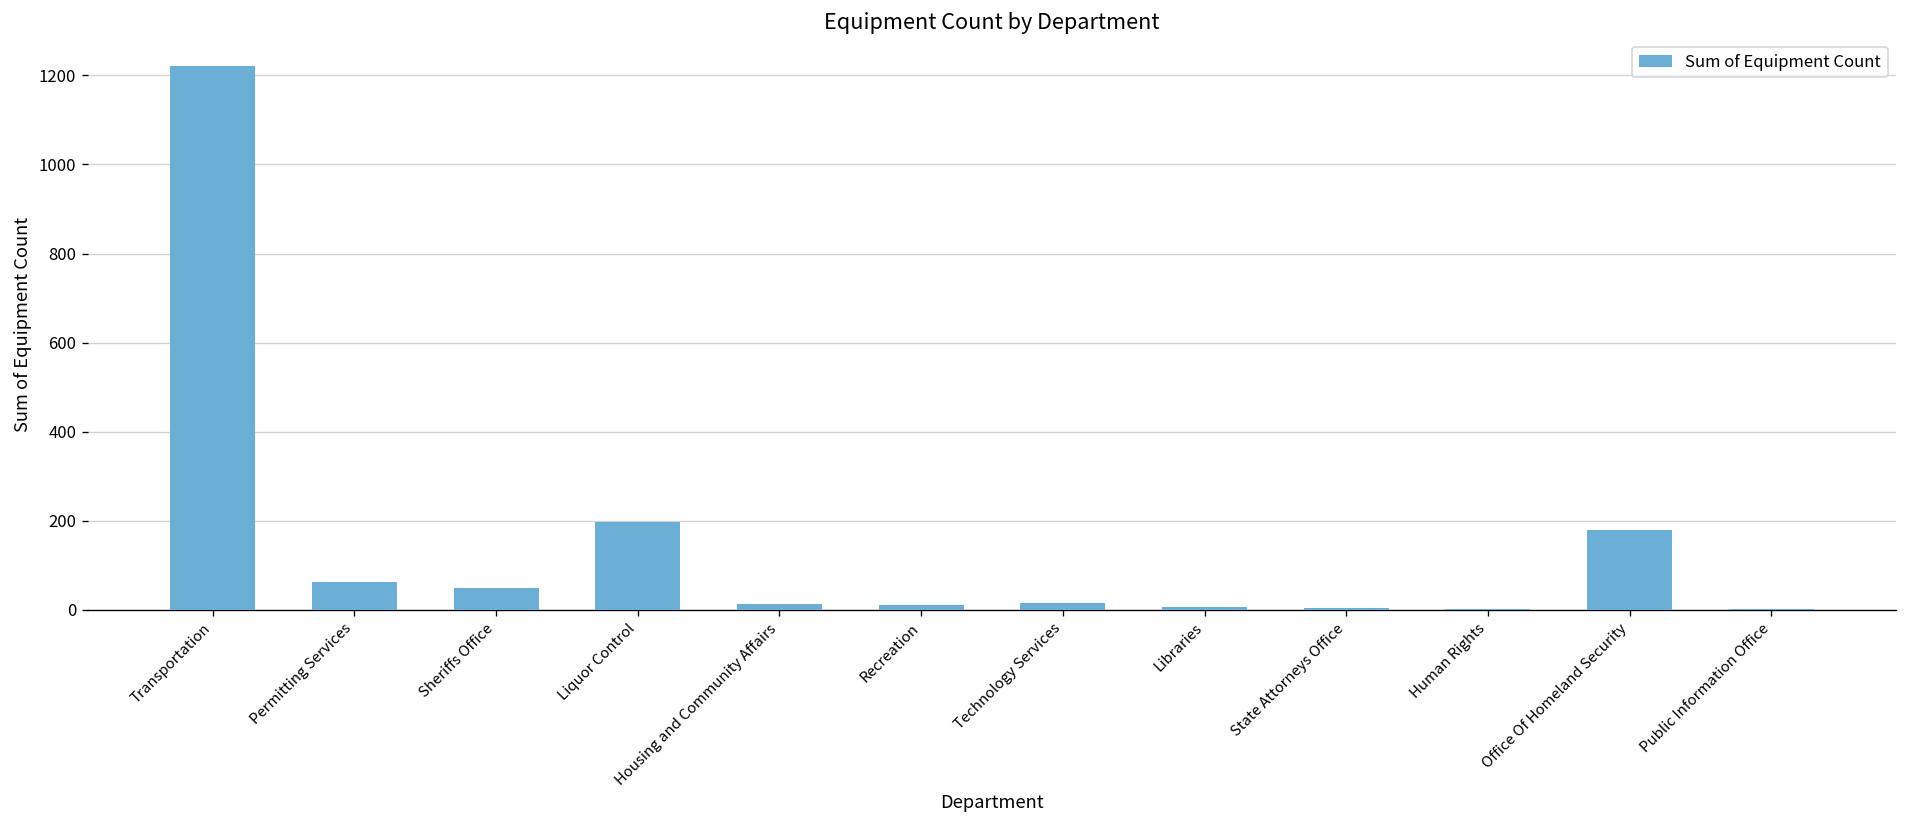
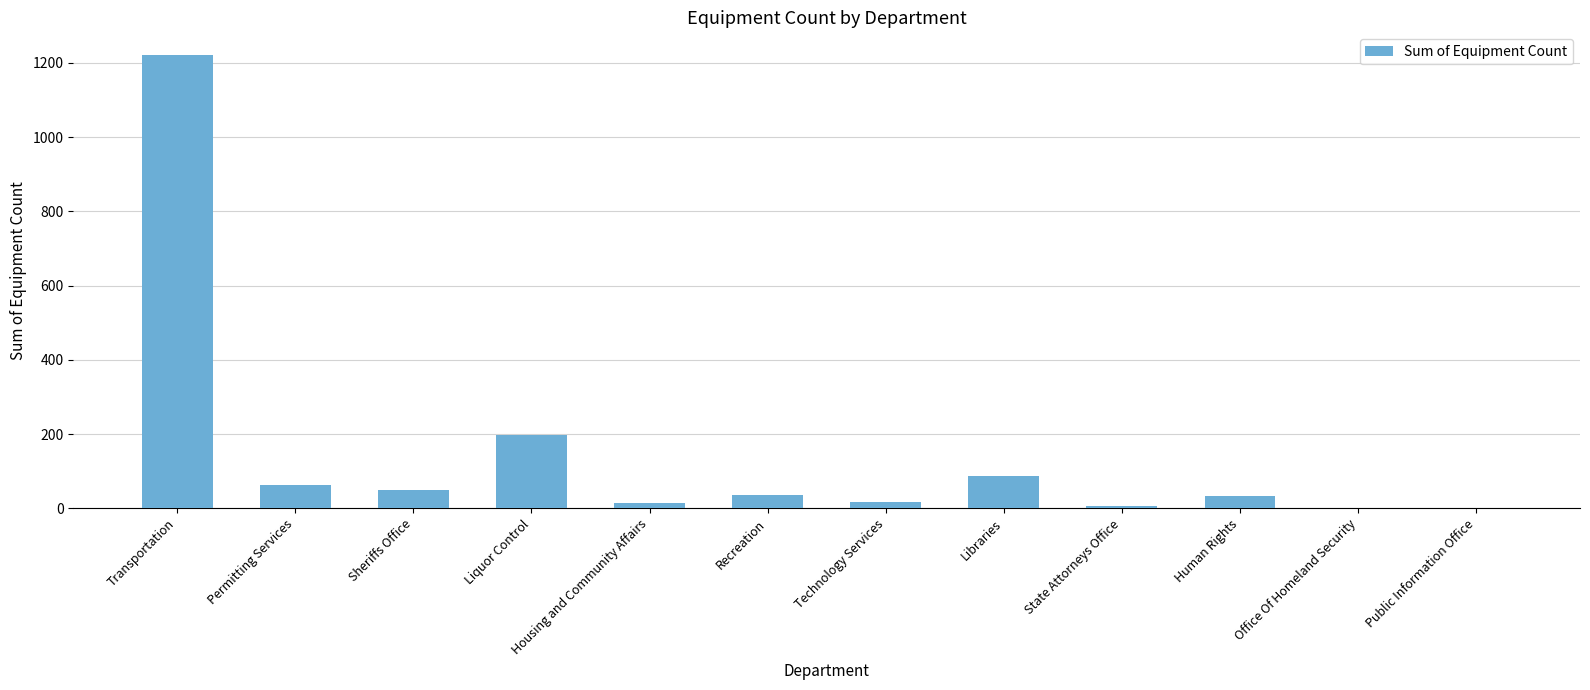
  {
    "Transportation": 1220,
    "Permitting Services": 60,
    "Sheriffs Office": 50,
    "Liquor Control": 200,
    "Housing and Community Affairs": 10,
-   "Recreation": 10,
+   "Recreation": 40,
    "Technology Services": 20,
-   "Libraries": 10,
-   "Human Rights": 0,
-   "Office Of Homeland Security": 180
+   "Libraries": 90,
+   "Human Rights": 30,
+   "Office Of Homeland Security": 0
  }
